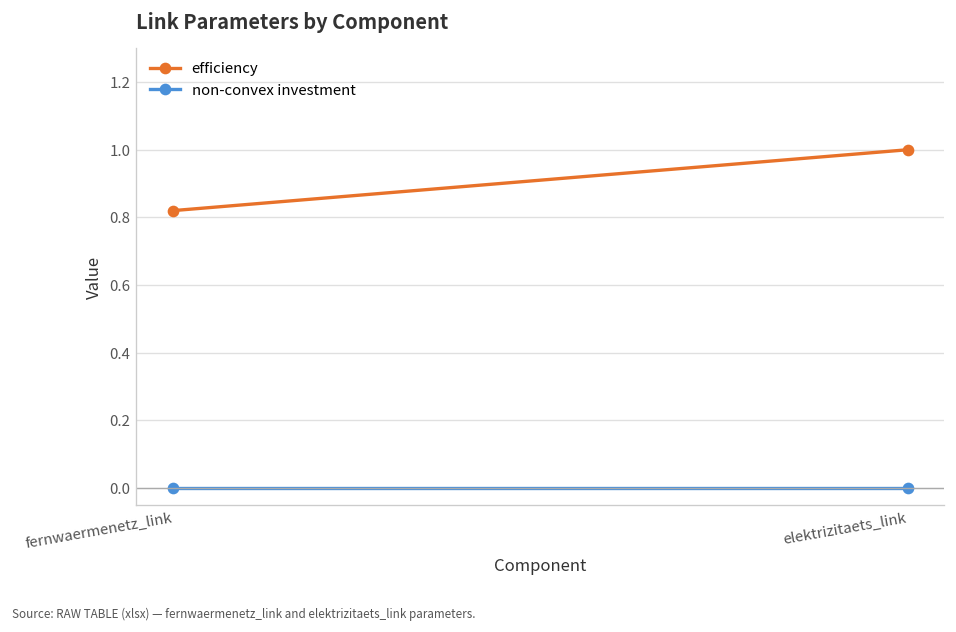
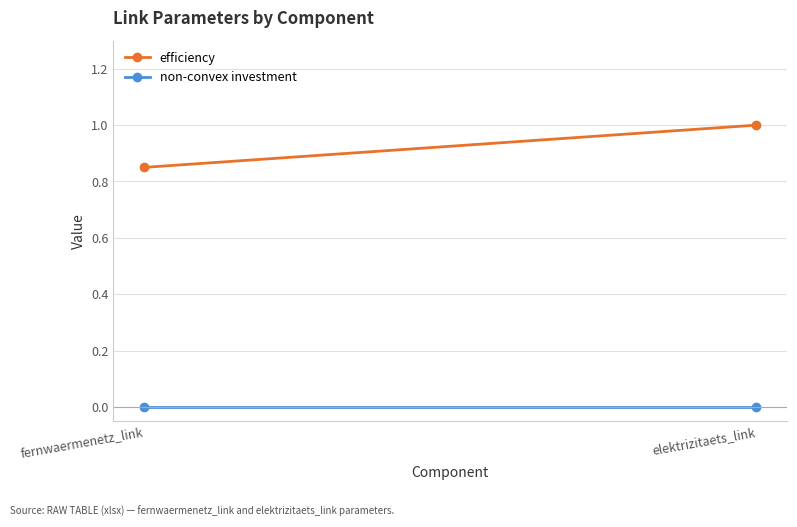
  {
    "efficiency": {
-     "fernwaermenetz_link": 0.82,
+     "fernwaermenetz_link": 0.85,
      "elektrizitaets_link": 1.00
    },
    "non-convex investment": {
      "fernwaermenetz_link": 0.00,
      "elektrizitaets_link": 0.00
    }
  }
